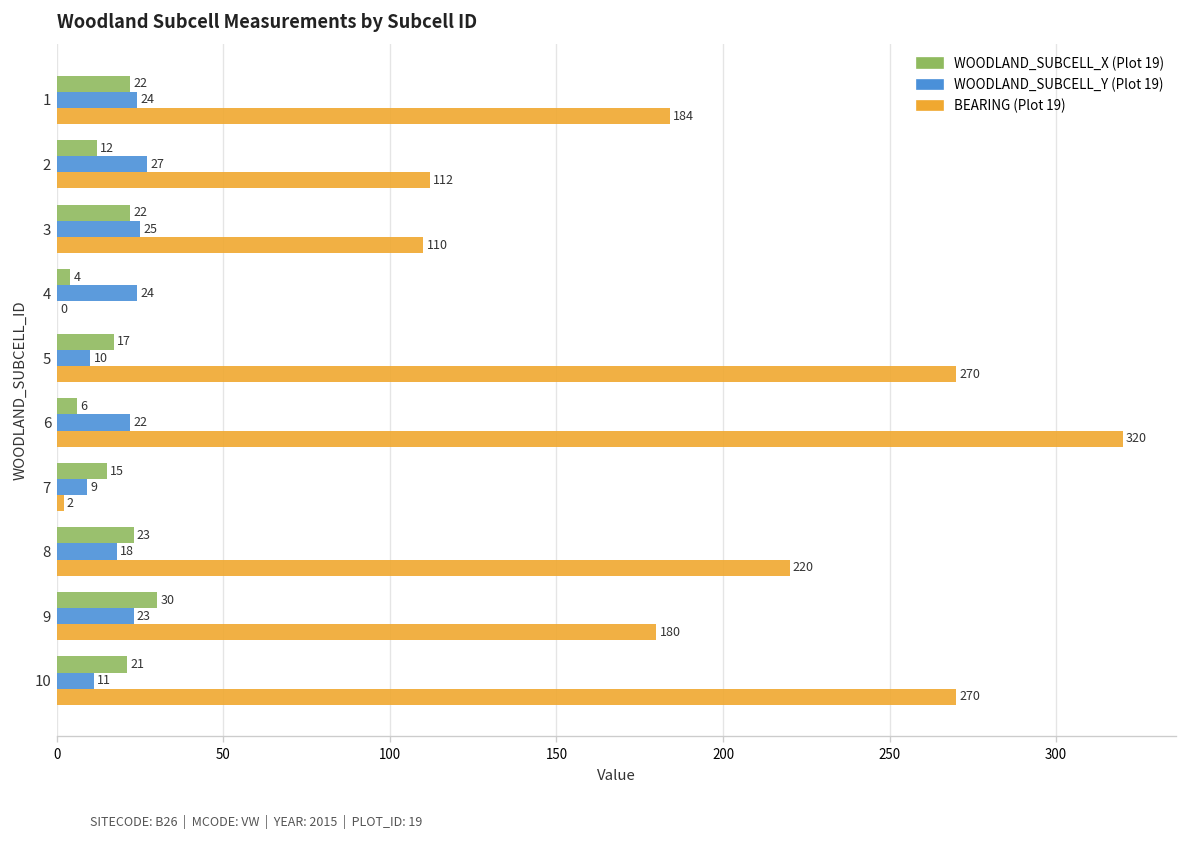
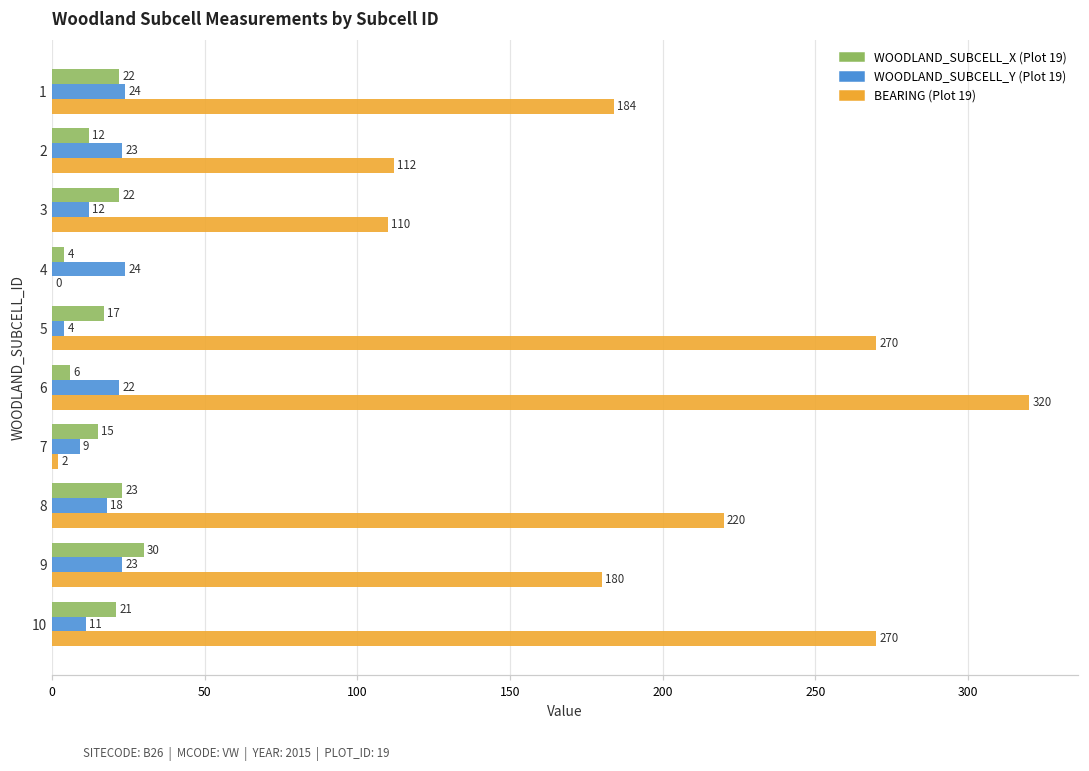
  {
    "WOODLAND_SUBCELL_X (Plot 19)": {
      "1": 22,
      "2": 12,
      "3": 22,
      "4": 4,
      "5": 17,
      "6": 6,
      "7": 15,
      "8": 23,
      "9": 30,
      "10": 21
    },
    "WOODLAND_SUBCELL_Y (Plot 19)": {
      "1": 24,
-     "2": 27,
-     "3": 25,
+     "2": 23,
+     "3": 12,
      "4": 24,
-     "5": 10,
+     "5": 4,
      "6": 22,
      "7": 9,
      "8": 18,
      "9": 23,
      "10": 11
    },
    "BEARING (Plot 19)": {
      "1": 184,
      "2": 112,
      "3": 110,
      "4": 0,
      "5": 270,
      "6": 320,
      "7": 2,
      "8": 220,
      "9": 180,
      "10": 270
    }
  }
